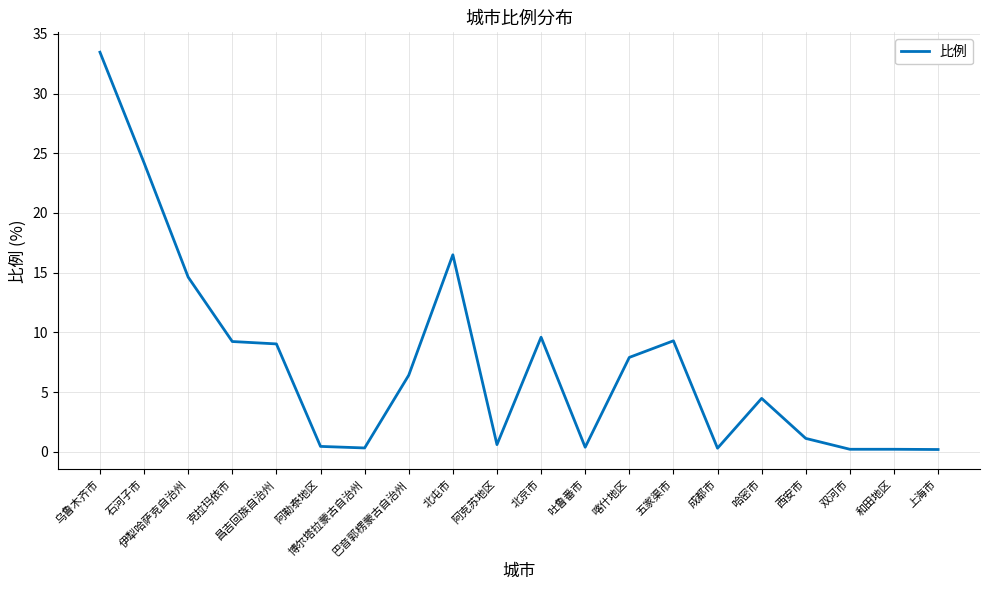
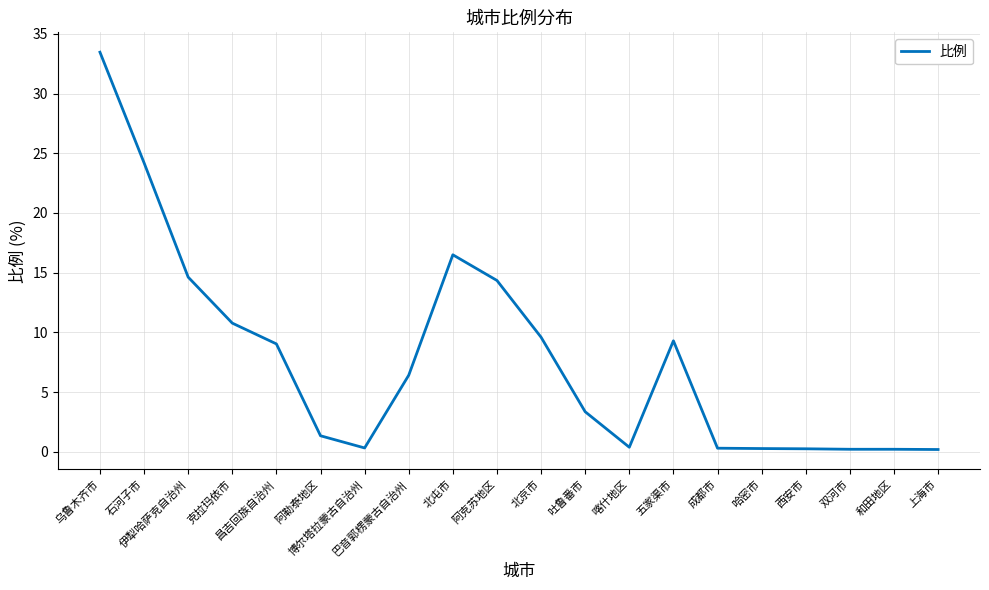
  {
    "乌鲁木齐市": 33.5,
    "石河子市": 24.2,
    "伊犁哈萨克自治州": 14.6,
-   "克拉玛依市": 9.2,
+   "克拉玛依市": 10.8,
    "昌吉回族自治州": 9.0,
-   "阿勒泰地区": 0.5,
+   "阿勒泰地区": 1.4,
    "博尔塔拉蒙古自治州": 0.3,
    "巴音郭楞蒙古自治州": 6.4,
    "北屯市": 16.5,
-   "阿克苏地区": 0.6,
+   "阿克苏地区": 14.4,
    "北京市": 9.6,
-   "吐鲁番市": 0.4,
-   "喀什地区": 7.9,
+   "吐鲁番市": 3.4,
+   "喀什地区": 0.4,
    "五家渠市": 9.3,
    "成都市": 0.3,
-   "哈密市": 4.5,
-   "西安市": 1.1,
+   "哈密市": 0.3,
+   "西安市": 0.3,
    "双河市": 0.2,
    "和田地区": 0.2,
    "上海市": 0.2
  }
